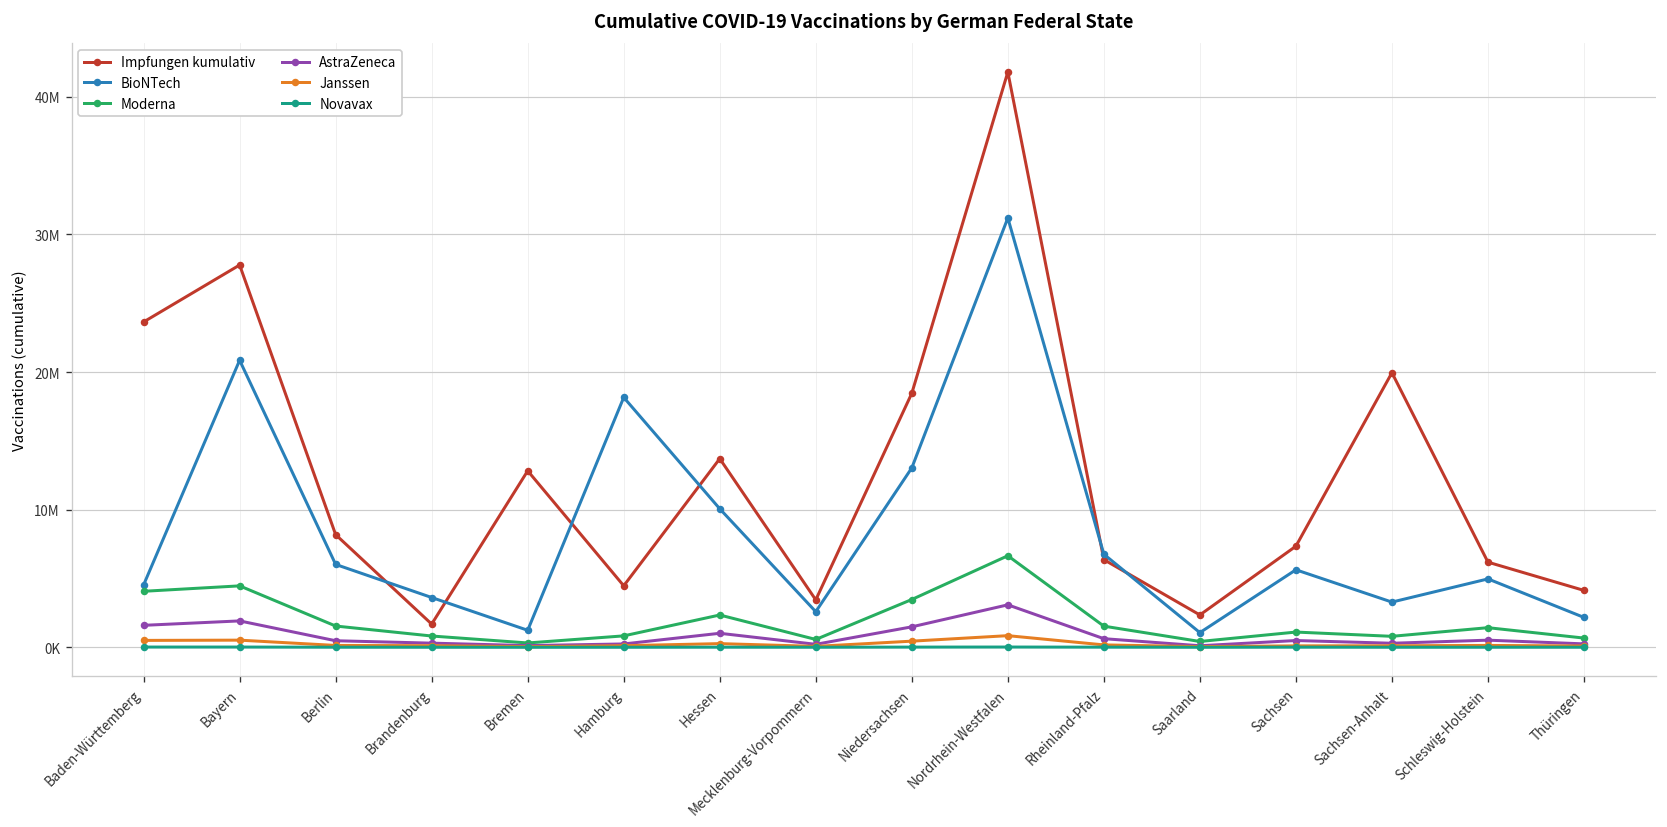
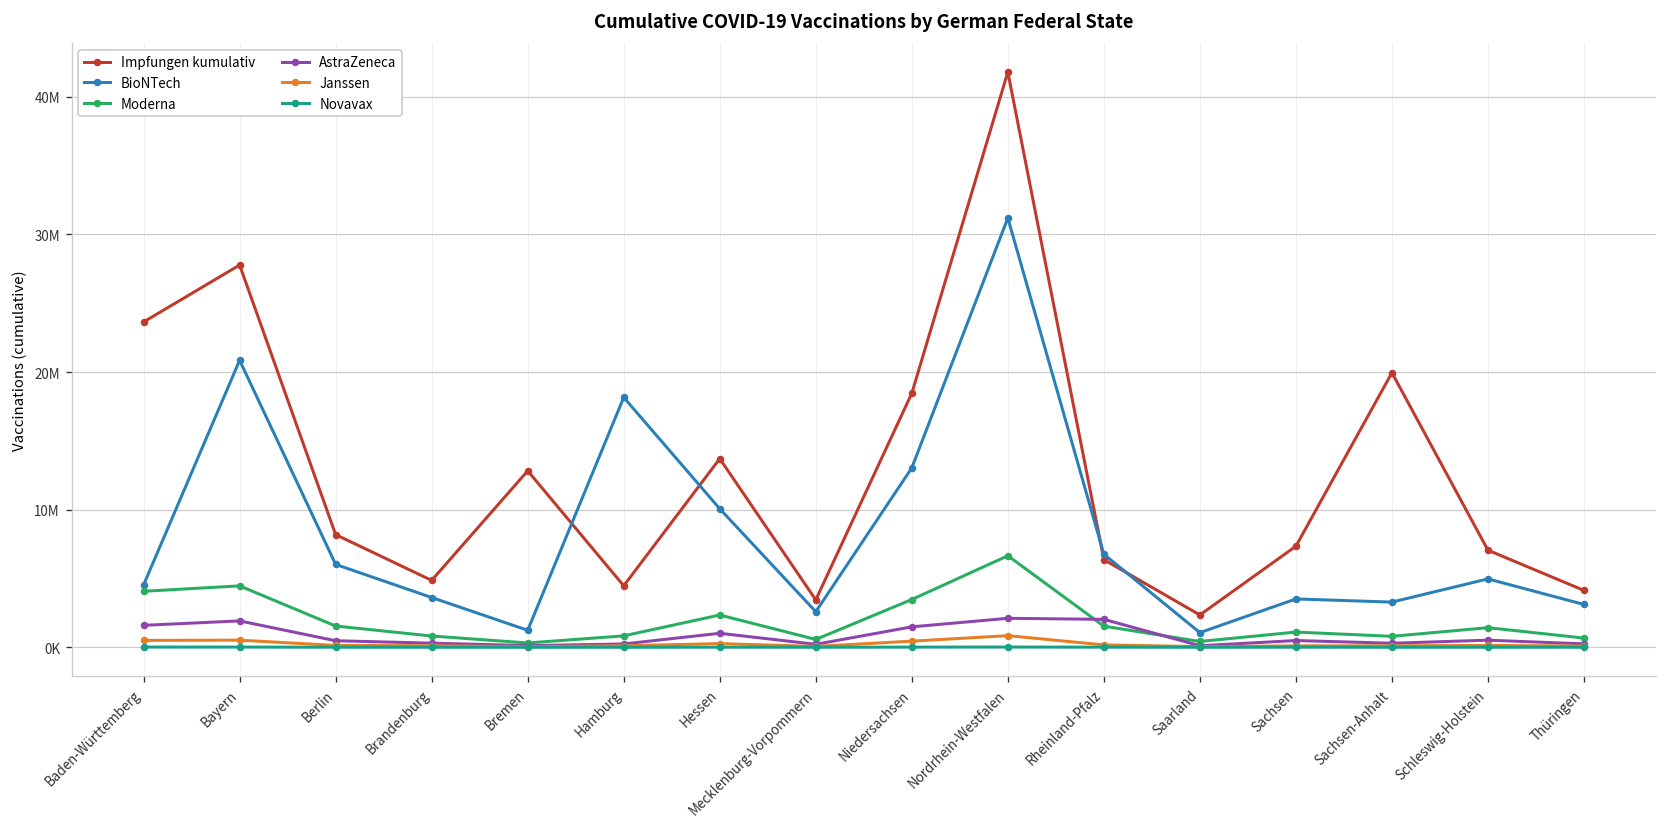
  {
    "Impfungen kumulativ": {
      "Baden-Württemberg": 23600000,
      "Bayern": 27800000,
      "Berlin": 8200000,
-     "Brandenburg": 1700000,
+     "Brandenburg": 4900000,
      "Bremen": 12800000,
      "Hamburg": 4500000,
      "Hessen": 13700000,
      "Mecklenburg-Vorpommern": 3400000,
      "Niedersachsen": 18500000,
      "Nordrhein-Westfalen": 41800000,
      "Rheinland-Pfalz": 6400000,
      "Saarland": 2400000,
      "Sachsen": 7300000,
      "Sachsen-Anhalt": 20000000,
-     "Schleswig-Holstein": 6200000,
+     "Schleswig-Holstein": 7100000,
      "Thüringen": 4100000
    },
    "BioNTech": {
      "Baden-Württemberg": 4500000,
      "Bayern": 20900000,
      "Berlin": 6000000,
      "Brandenburg": 3600000,
      "Bremen": 1200000,
      "Hamburg": 18200000,
      "Hessen": 10100000,
      "Mecklenburg-Vorpommern": 2600000,
      "Niedersachsen": 13000000,
      "Nordrhein-Westfalen": 31200000,
      "Rheinland-Pfalz": 6800000,
      "Saarland": 1100000,
-     "Sachsen": 5600000,
+     "Sachsen": 3500000,
      "Sachsen-Anhalt": 3300000,
      "Schleswig-Holstein": 5000000,
-     "Thüringen": 2200000
+     "Thüringen": 3100000
    },
    "AstraZeneca": {
      "Baden-Württemberg": 1600000,
      "Bayern": 1900000,
      "Berlin": 500000,
      "Hessen": 1000000,
      "Niedersachsen": 1500000,
-     "Nordrhein-Westfalen": 3100000,
-     "Rheinland-Pfalz": 600000,
+     "Nordrhein-Westfalen": 2100000,
+     "Rheinland-Pfalz": 2000000,
      "Sachsen": 500000,
      "Schleswig-Holstein": 500000
    },
    "Janssen": {
      "Baden-Württemberg": 500000,
      "Bayern": 500000,
      "Hessen": 300000,
      "Niedersachsen": 400000,
      "Nordrhein-Westfalen": 800000
    }
  }
